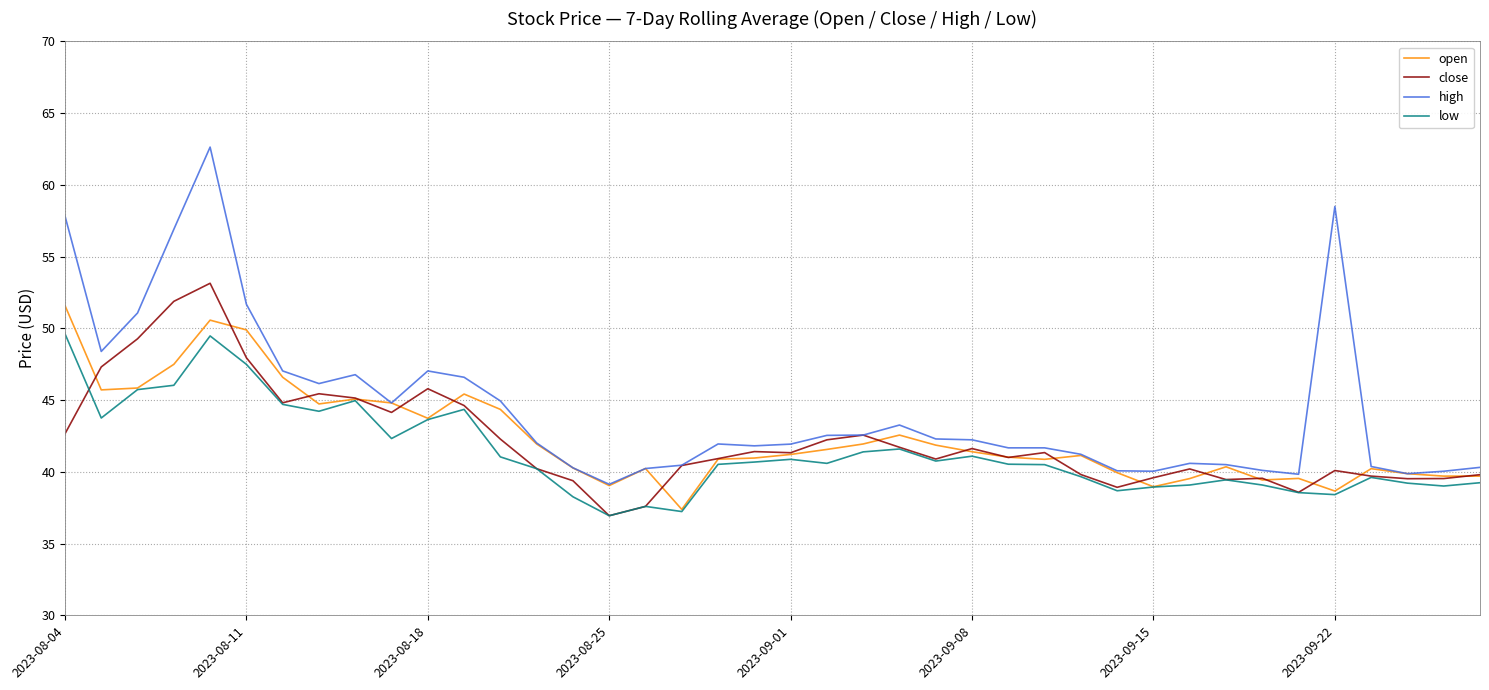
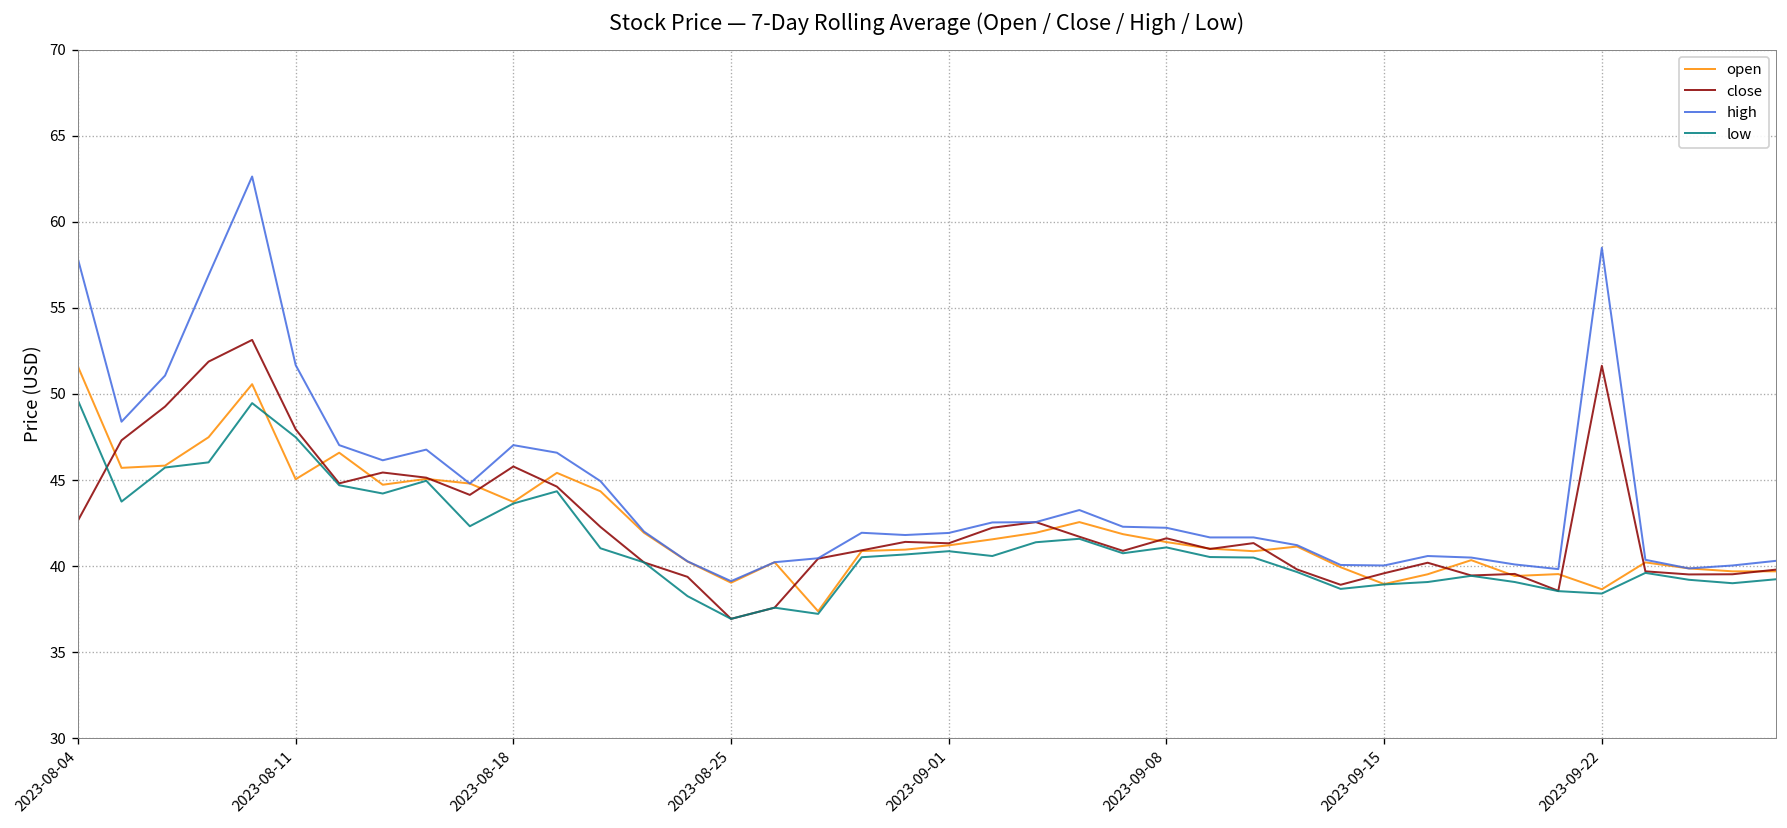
  {
    "open": {
      "2023-08-04": 51.6,
-     "2023-08-11": 49.9,
+     "2023-08-11": 45.1,
      "2023-09-08": 41.4,
      "2023-09-22": 38.7
    },
    "close": {
      "2023-08-04": 42.7,
      "2023-08-11": 48.0,
      "2023-08-18": 45.8,
      "2023-09-08": 41.6,
      "2023-09-15": 39.6,
-     "2023-09-22": 40.1
+     "2023-09-22": 51.6
    },
    "high": {
      "2023-08-04": 57.8,
      "2023-08-11": 51.7,
      "2023-08-18": 47.0,
      "2023-09-01": 41.9,
      "2023-09-08": 42.2,
      "2023-09-15": 40.0,
      "2023-09-22": 58.5
    },
    "low": {
      "2023-08-04": 49.6,
      "2023-08-11": 47.5,
      "2023-09-01": 40.9,
      "2023-09-08": 41.1,
      "2023-09-22": 38.4
    }
  }
